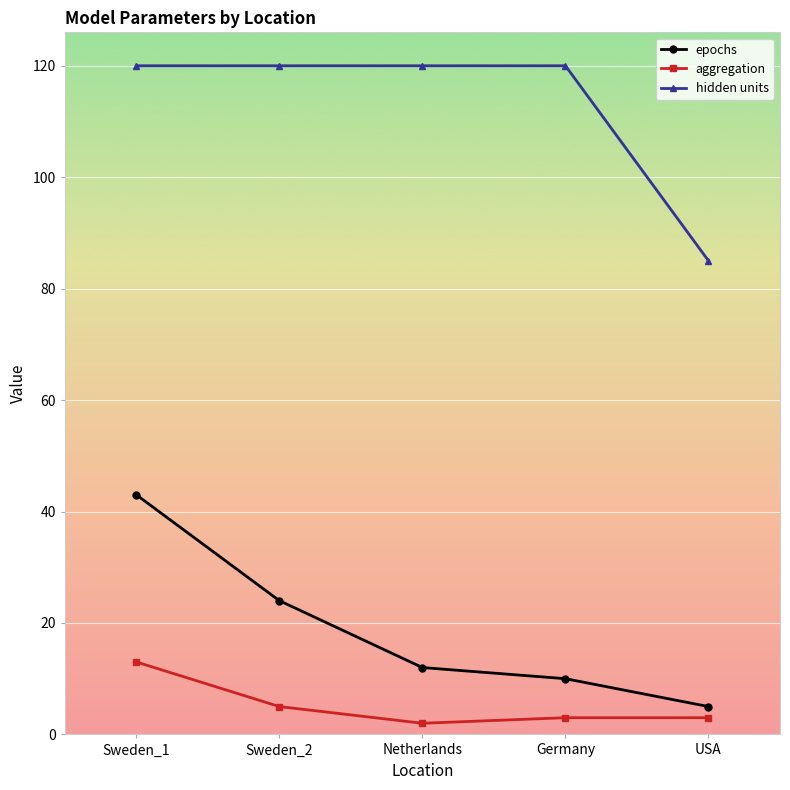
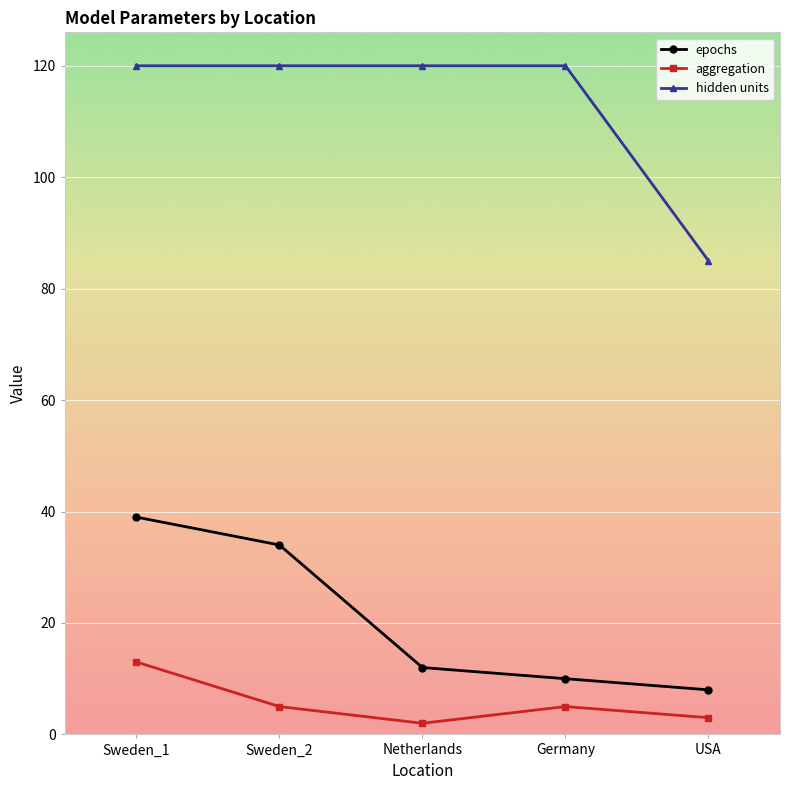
  {
    "epochs": {
-     "Sweden_1": 43,
-     "Sweden_2": 24,
+     "Sweden_1": 39,
+     "Sweden_2": 34,
      "Netherlands": 12,
      "Germany": 10,
-     "USA": 5
+     "USA": 8
    },
    "aggregation": {
      "Sweden_1": 13,
      "Sweden_2": 5,
      "Netherlands": 2,
-     "Germany": 3,
+     "Germany": 5,
      "USA": 3
    },
    "hidden units": {
      "Sweden_1": 120,
      "Sweden_2": 120,
      "Netherlands": 120,
      "Germany": 120,
      "USA": 85
    }
  }
